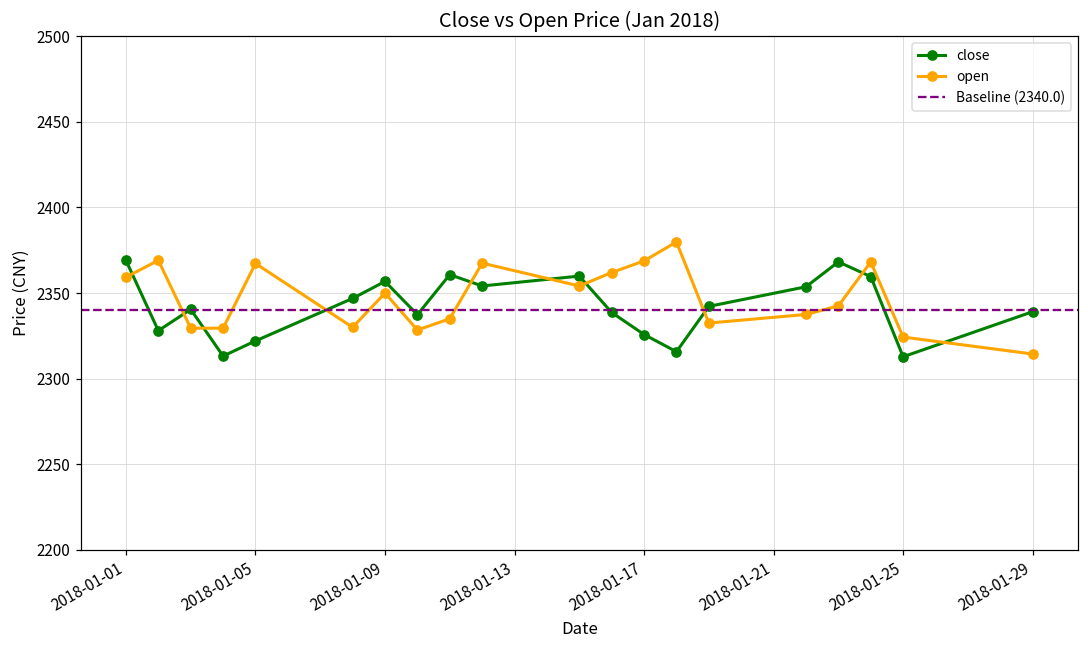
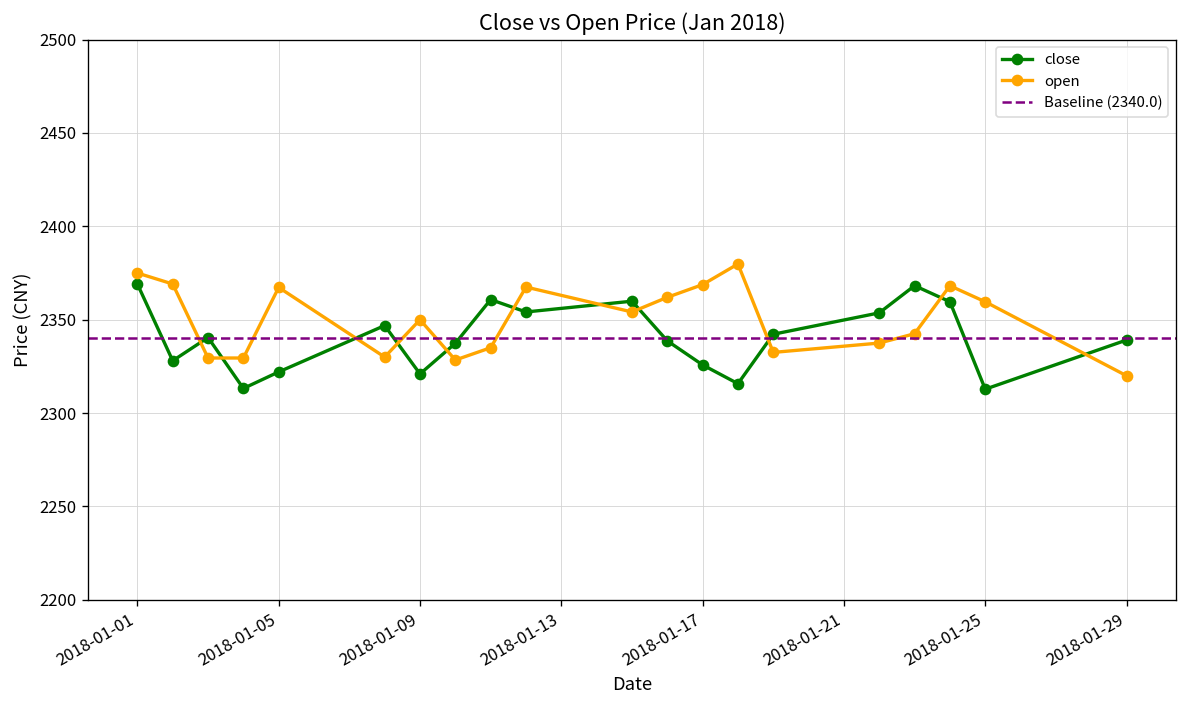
  {
    "close": {
      "2018-01-01": 2369,
      "2018-01-05": 2322,
-     "2018-01-09": 2357,
+     "2018-01-09": 2321,
      "2018-01-17": 2326,
      "2018-01-25": 2313,
      "2018-01-29": 2339
    },
    "open": {
-     "2018-01-01": 2359,
+     "2018-01-01": 2375,
      "2018-01-05": 2367,
      "2018-01-09": 2350,
      "2018-01-17": 2369,
-     "2018-01-25": 2324,
-     "2018-01-29": 2314
+     "2018-01-25": 2360,
+     "2018-01-29": 2320
    }
  }
